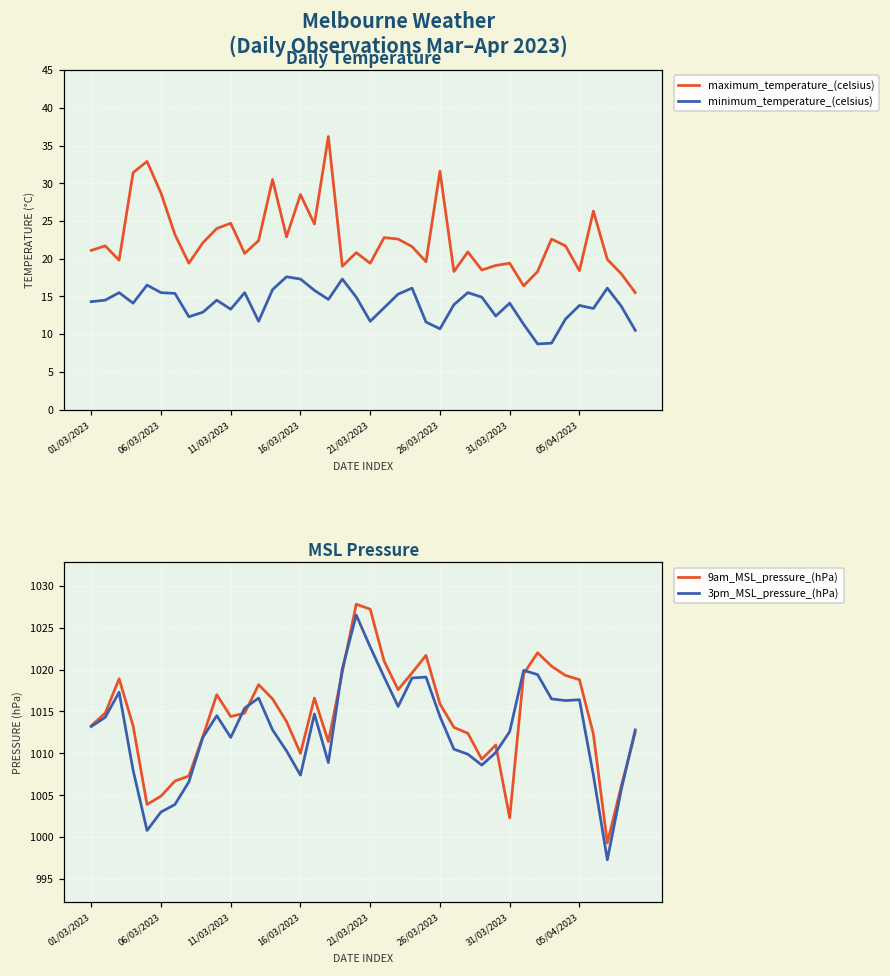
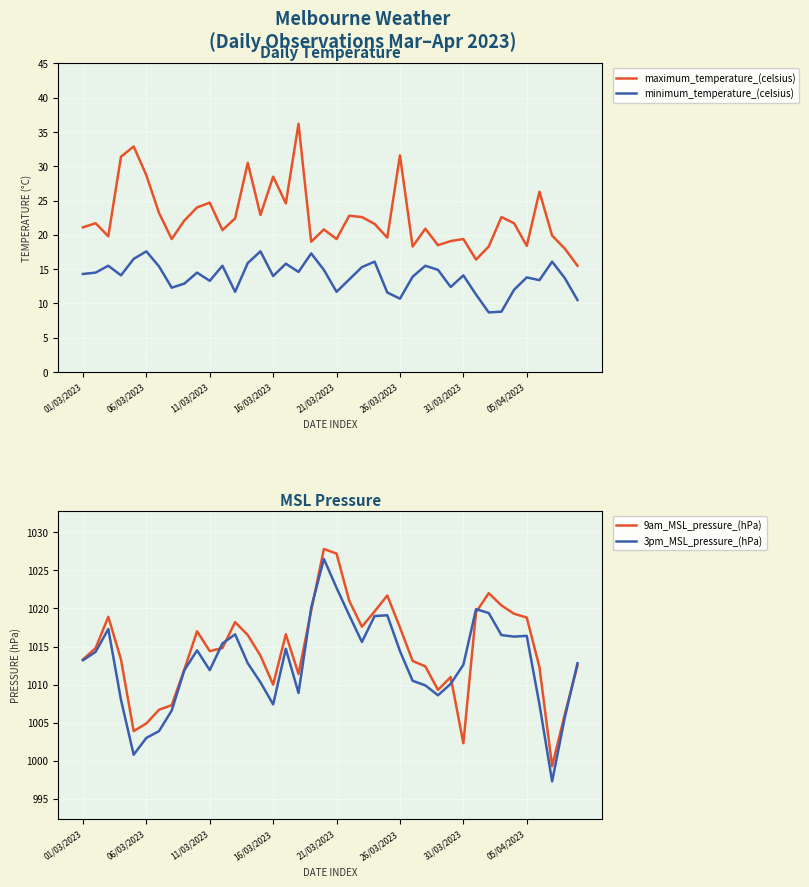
  {
    "Daily Temperature": {
      "maximum_temperature_(celsius)": {
        "01/03/2023": 21,
        "06/03/2023": 29,
        "11/03/2023": 25,
        "16/03/2023": 29,
        "21/03/2023": 19,
        "26/03/2023": 32,
        "31/03/2023": 19,
        "05/04/2023": 18
      },
      "minimum_temperature_(celsius)": {
        "01/03/2023": 14,
-       "06/03/2023": 16,
+       "06/03/2023": 18,
        "11/03/2023": 13,
-       "16/03/2023": 17,
+       "16/03/2023": 14,
        "21/03/2023": 12,
        "26/03/2023": 11,
        "31/03/2023": 14,
        "05/04/2023": 14
      }
    },
    "MSL Pressure": {
      "9am_MSL_pressure_(hPa)": {
        "06/03/2023": 1005,
        "11/03/2023": 1014,
        "16/03/2023": 1010,
        "21/03/2023": 1027,
-       "26/03/2023": 1016,
+       "26/03/2023": 1018,
        "31/03/2023": 1002,
        "05/04/2023": 1019
      },
      "3pm_MSL_pressure_(hPa)": {
        "06/03/2023": 1003,
        "11/03/2023": 1012,
        "16/03/2023": 1007,
        "21/03/2023": 1023,
        "26/03/2023": 1014,
        "31/03/2023": 1013,
        "05/04/2023": 1016
      }
    }
  }
